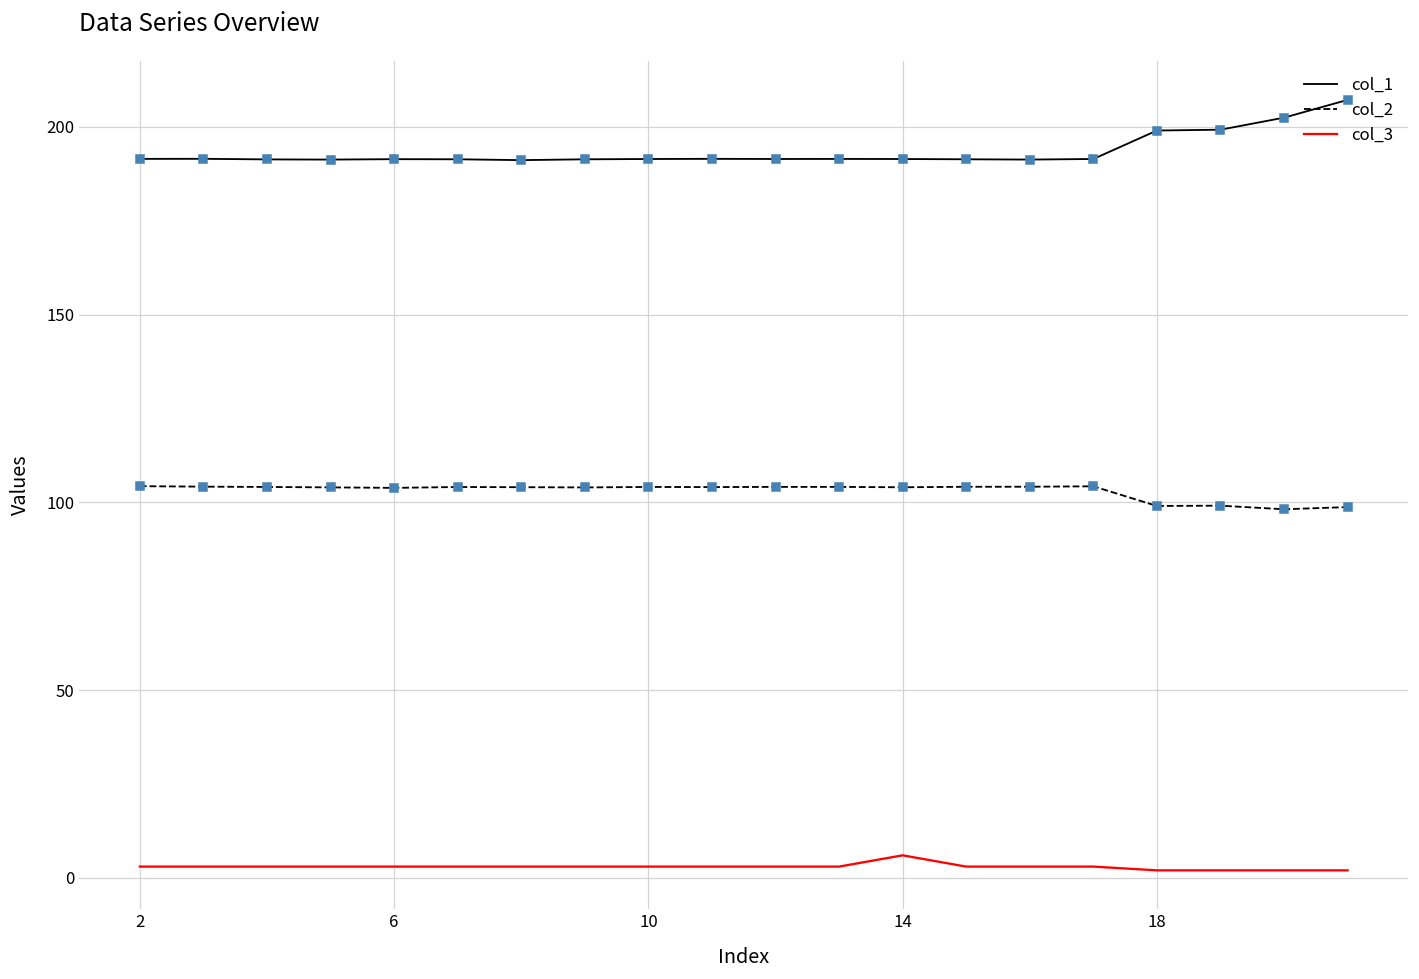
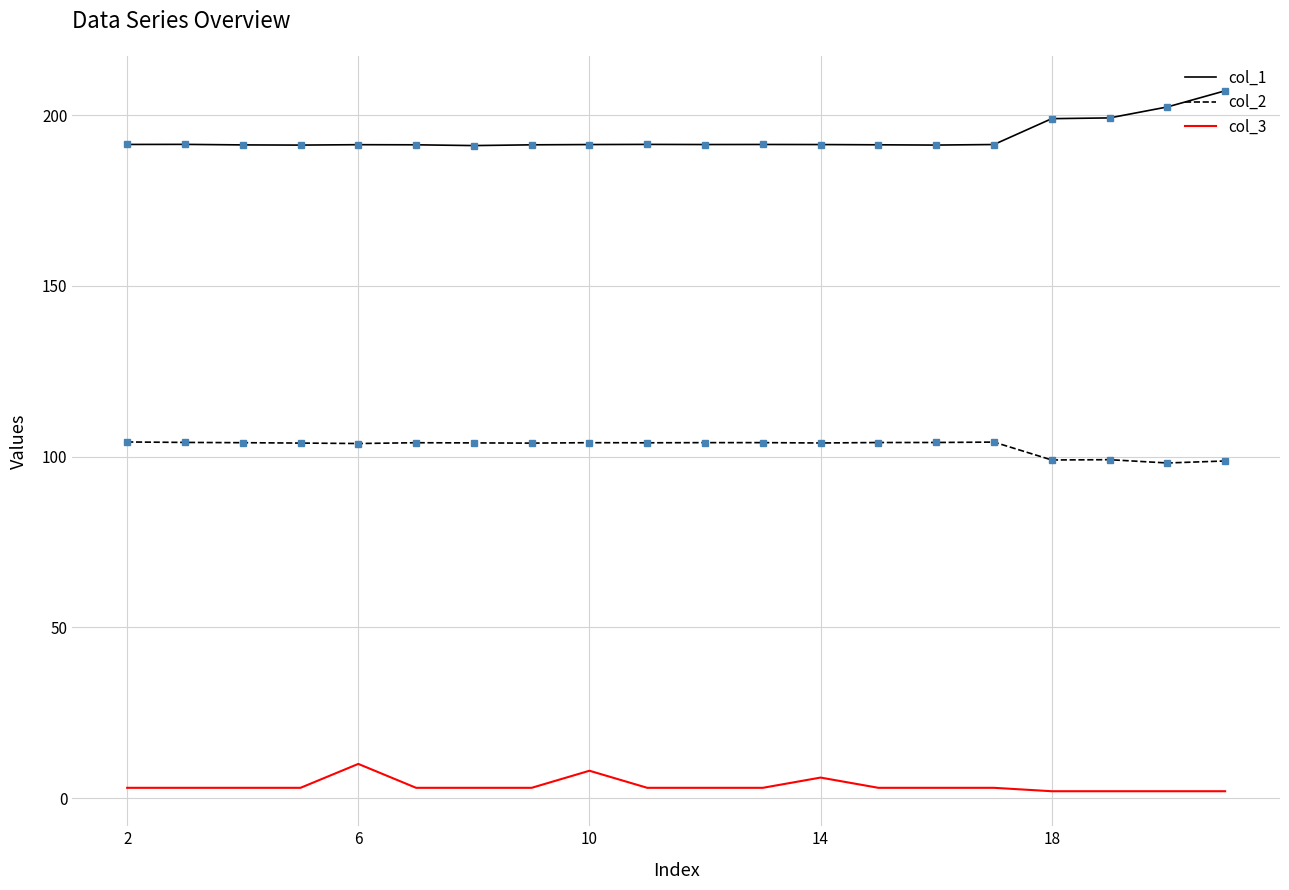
  {
    "col_3": {
      "2": 3,
-     "6": 3,
-     "10": 3,
+     "6": 10,
+     "10": 8,
      "14": 6,
      "18": 2
    }
  }
